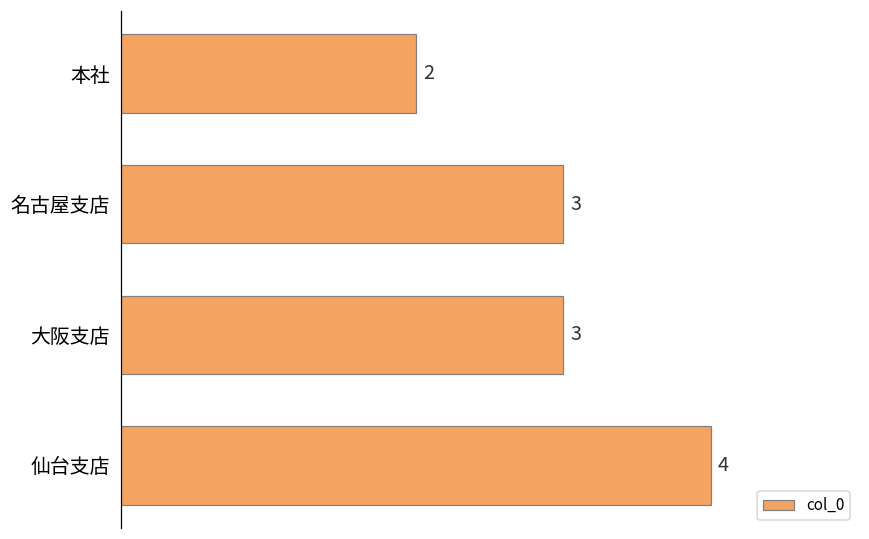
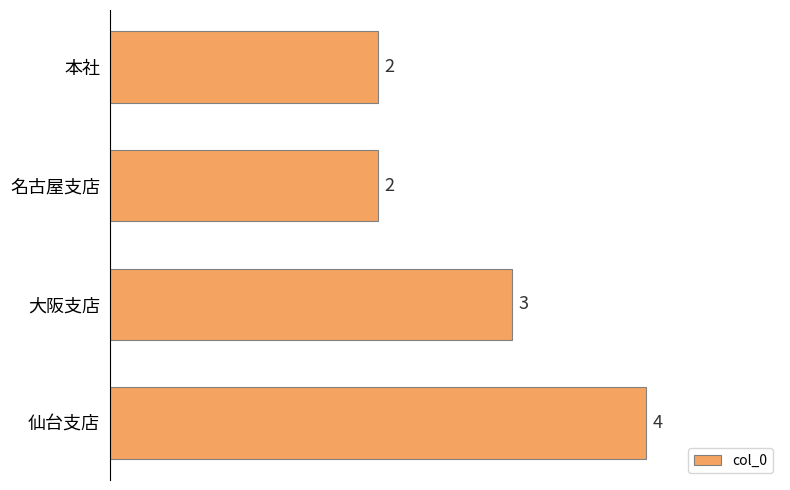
  {
    "本社": 2,
-   "名古屋支店": 3,
+   "名古屋支店": 2,
    "大阪支店": 3,
    "仙台支店": 4
  }
